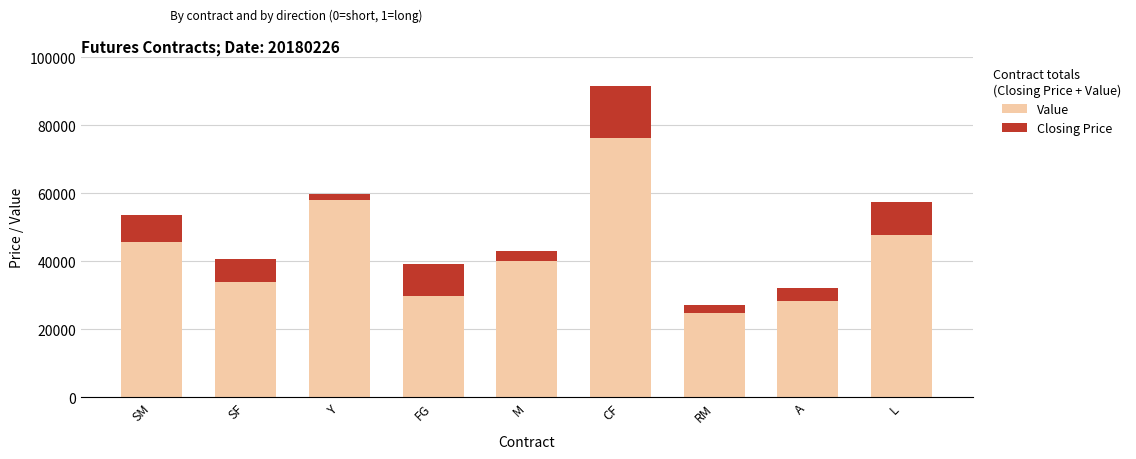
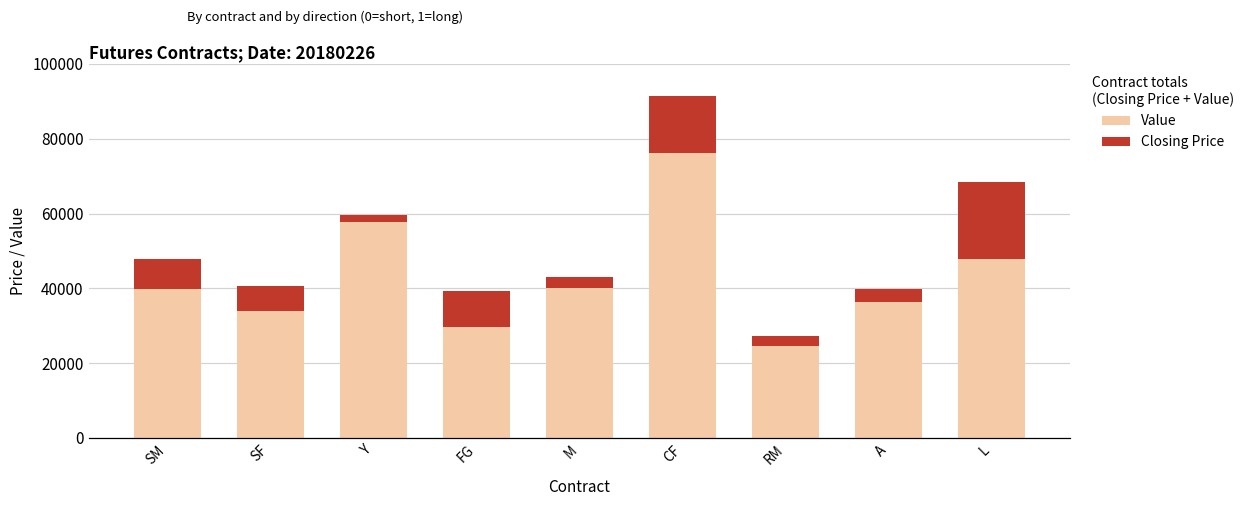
  {
    "Value": {
-     "SM": 46000,
+     "SM": 40000,
      "SF": 34000,
      "Y": 58000,
      "FG": 30000,
      "M": 40000,
      "CF": 76000,
      "RM": 25000,
-     "A": 28000,
+     "A": 36000,
      "L": 48000
    },
    "Closing Price": {
      "SM": 8000,
      "SF": 7000,
      "Y": 2000,
      "FG": 9000,
      "M": 3000,
      "CF": 15000,
      "RM": 2000,
      "A": 4000,
-     "L": 10000
+     "L": 21000
    }
  }
